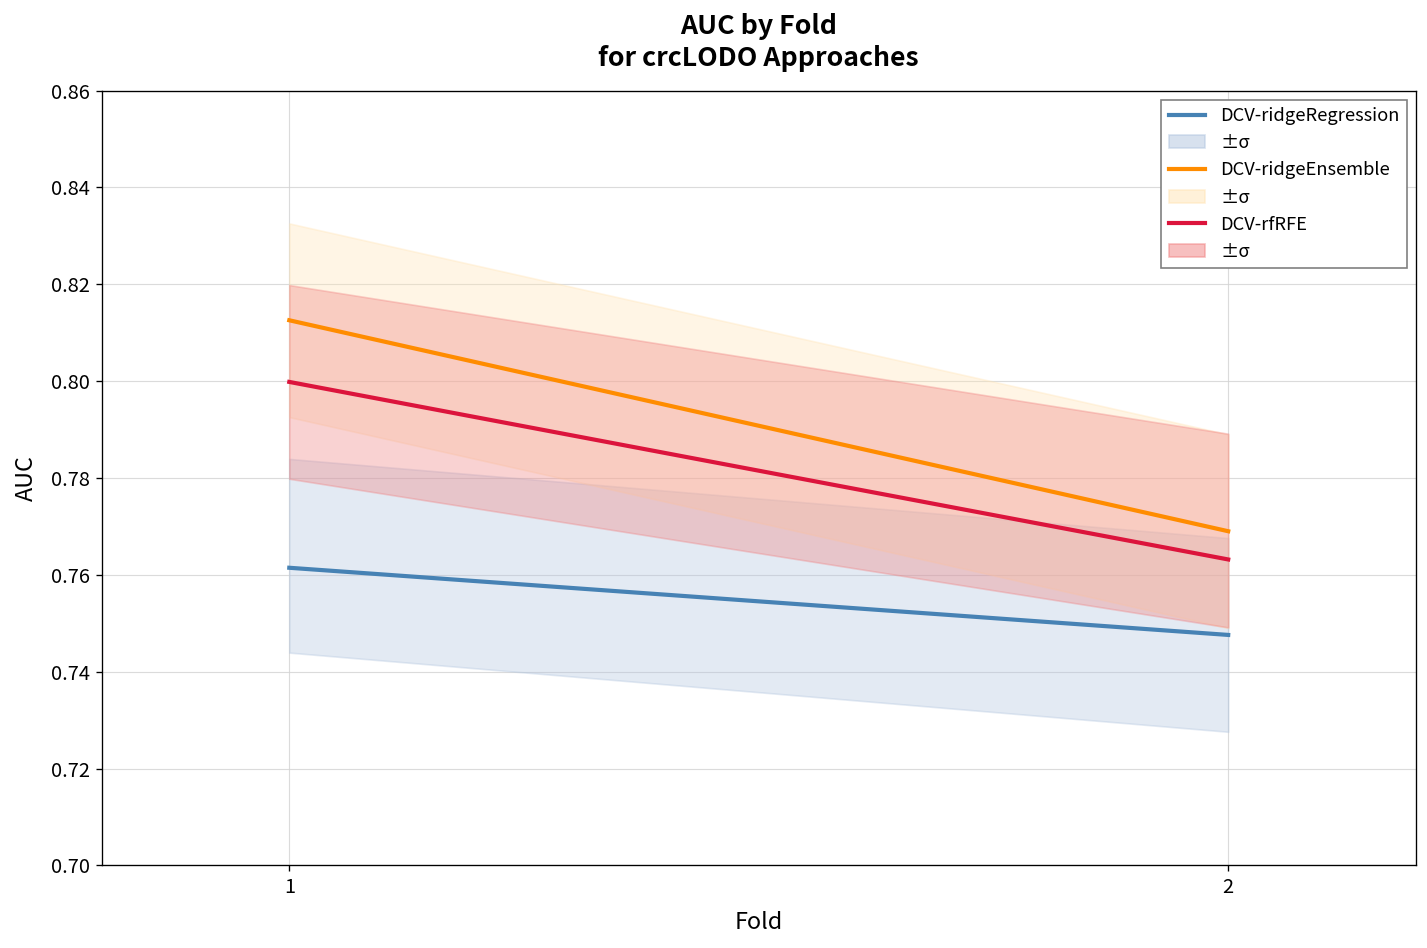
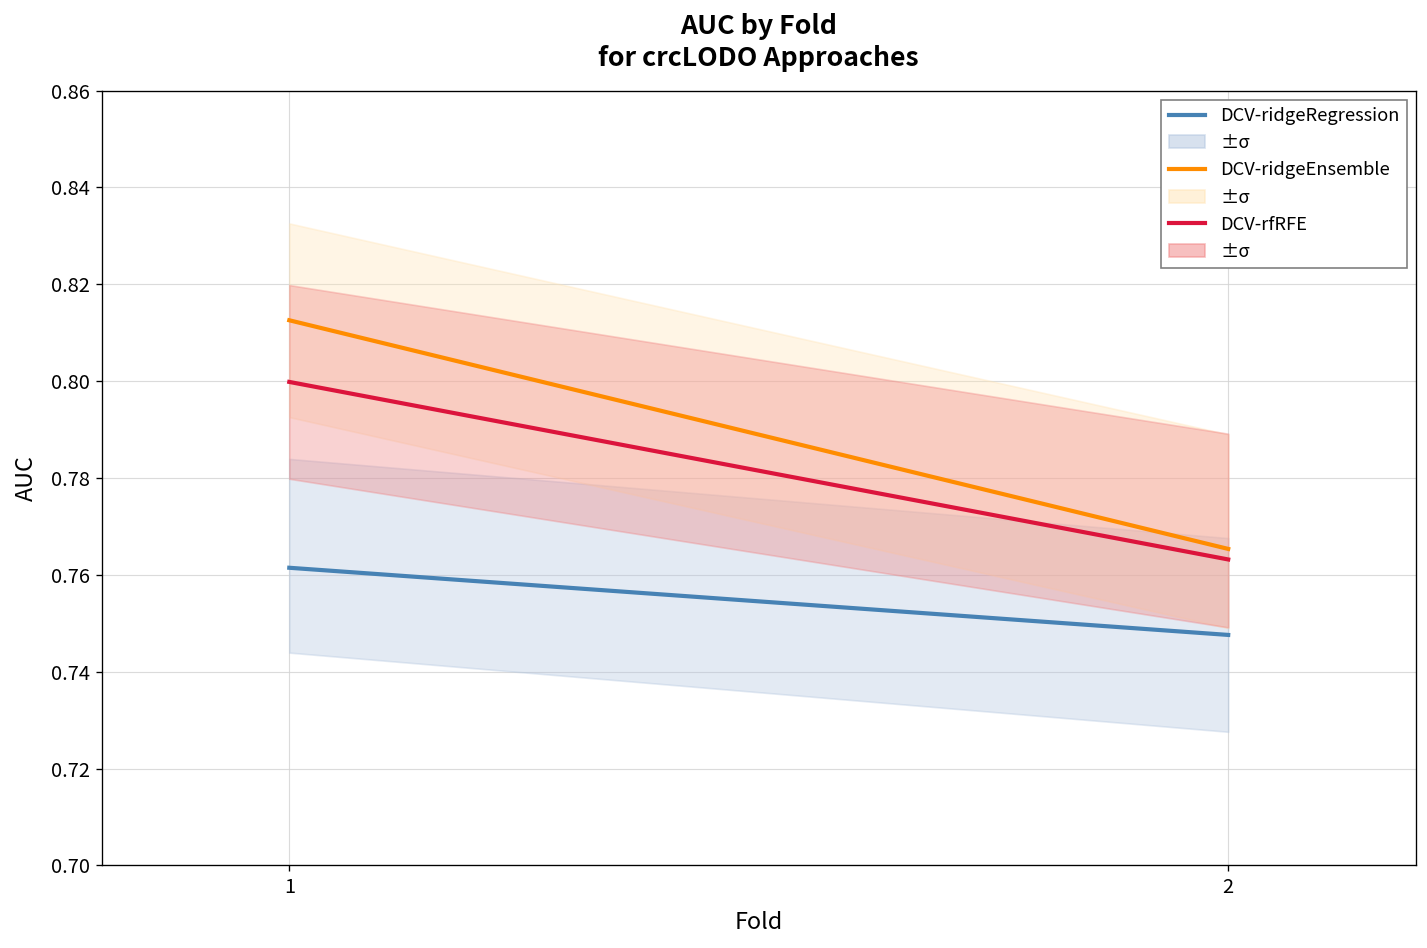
  {
    "DCV-ridgeRegression": {
      "1": 0.761,
      "2": 0.748
    },
    "DCV-ridgeEnsemble": {
      "1": 0.813,
-     "2": 0.769
+     "2": 0.765
    },
    "DCV-rfRFE": {
      "1": 0.800,
      "2": 0.763
    }
  }
